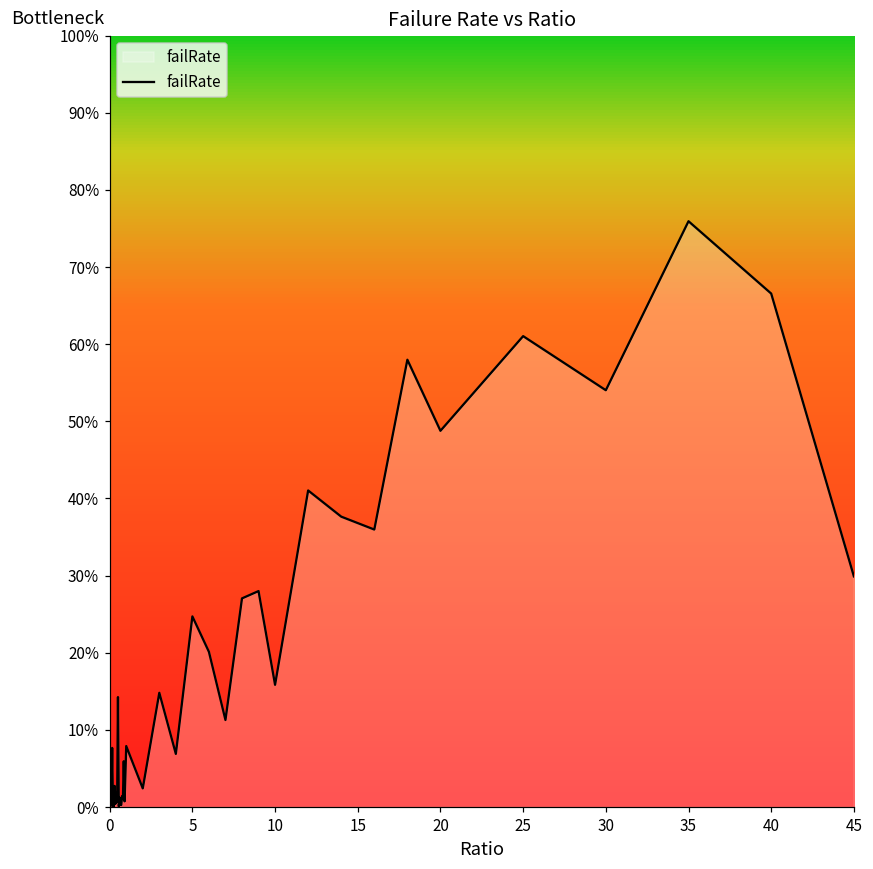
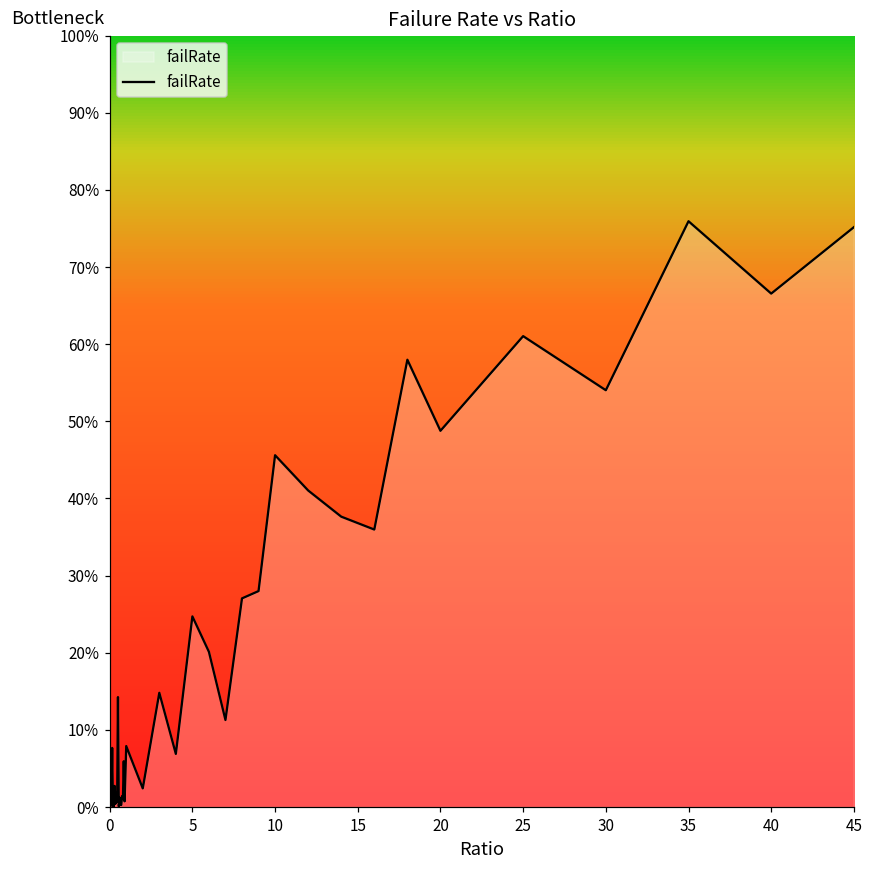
  {
    "0": "0%",
    "5": "25%",
-   "10": "16%",
+   "10": "46%",
    "20": "49%",
    "25": "61%",
    "30": "54%",
    "35": "76%",
    "40": "67%",
-   "45": "30%"
+   "45": "75%"
  }
